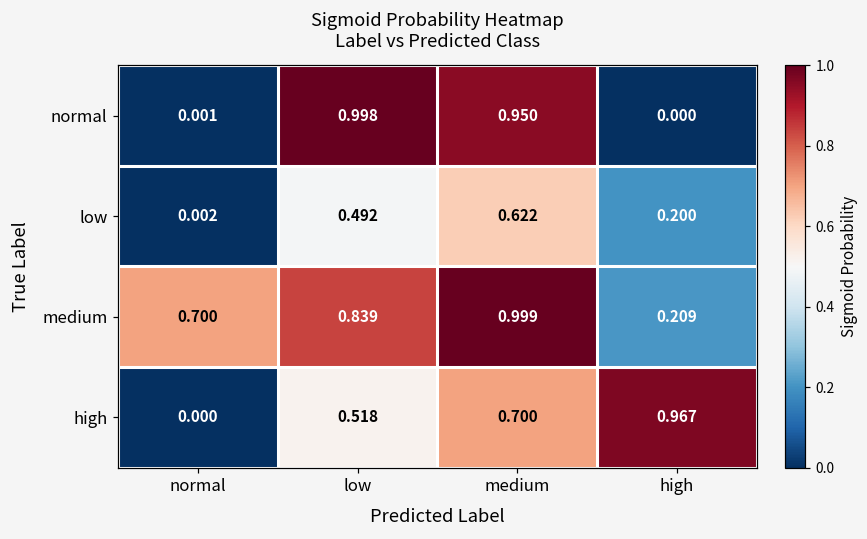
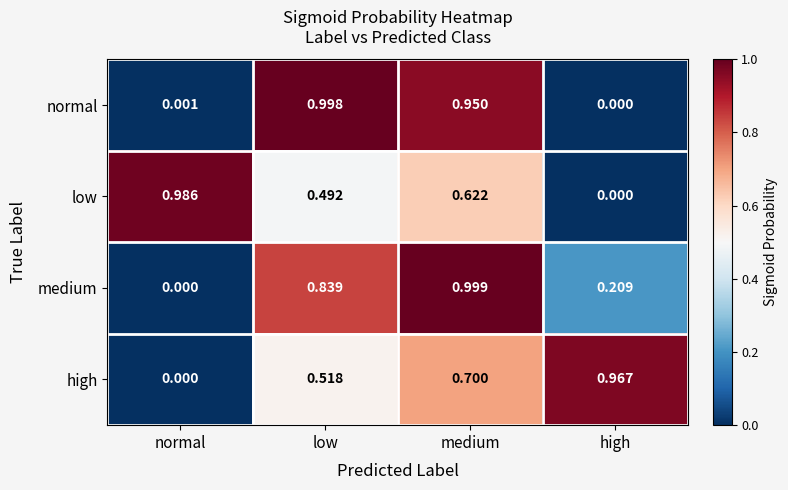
  {
    "normal": {
      "normal": 0.001,
      "low": 0.998,
      "medium": 0.950,
      "high": 0.000
    },
    "low": {
-     "normal": 0.002,
+     "normal": 0.986,
      "low": 0.492,
      "medium": 0.622,
-     "high": 0.200
+     "high": 0.000
    },
    "medium": {
-     "normal": 0.700,
+     "normal": 0.000,
      "low": 0.839,
      "medium": 0.999,
      "high": 0.209
    },
    "high": {
      "normal": 0.000,
      "low": 0.518,
      "medium": 0.700,
      "high": 0.967
    }
  }
